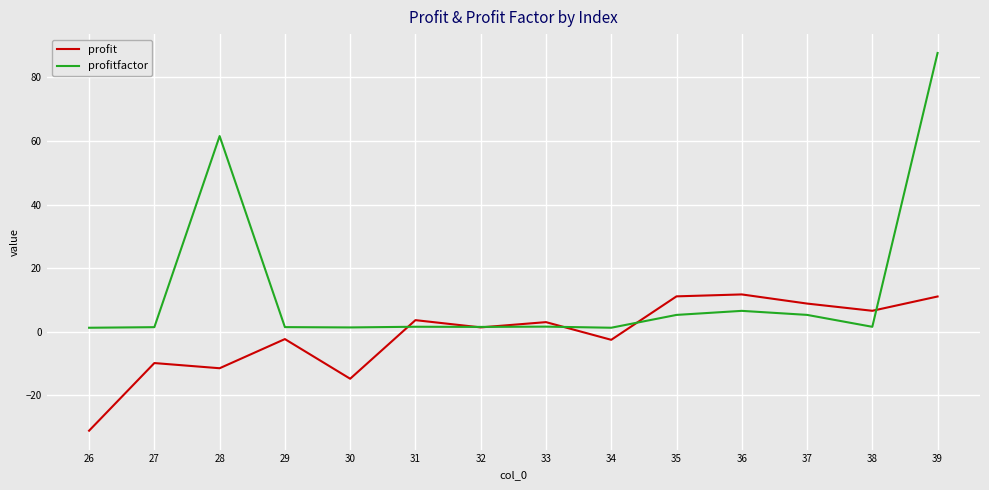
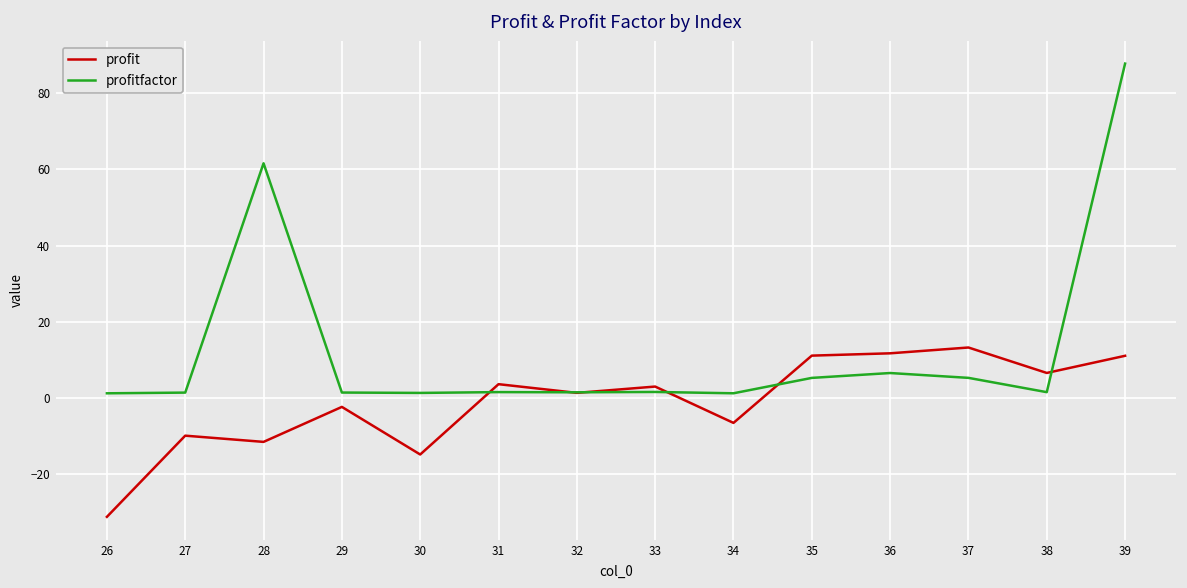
  {
    "profit": {
      "26": -31,
      "27": -10,
      "28": -11,
      "29": -2,
      "30": -15,
      "31": 4,
      "33": 3,
-     "34": -3,
+     "34": -6,
      "35": 11,
      "36": 12,
-     "37": 9,
+     "37": 13,
      "38": 7,
      "39": 11
    },
    "profitfactor": {
      "26": 1,
      "27": 1,
      "28": 62,
      "29": 1,
      "30": 1,
      "31": 2,
      "33": 2,
      "34": 1,
      "35": 5,
      "36": 7,
      "37": 5,
      "38": 2,
      "39": 88
    }
  }
